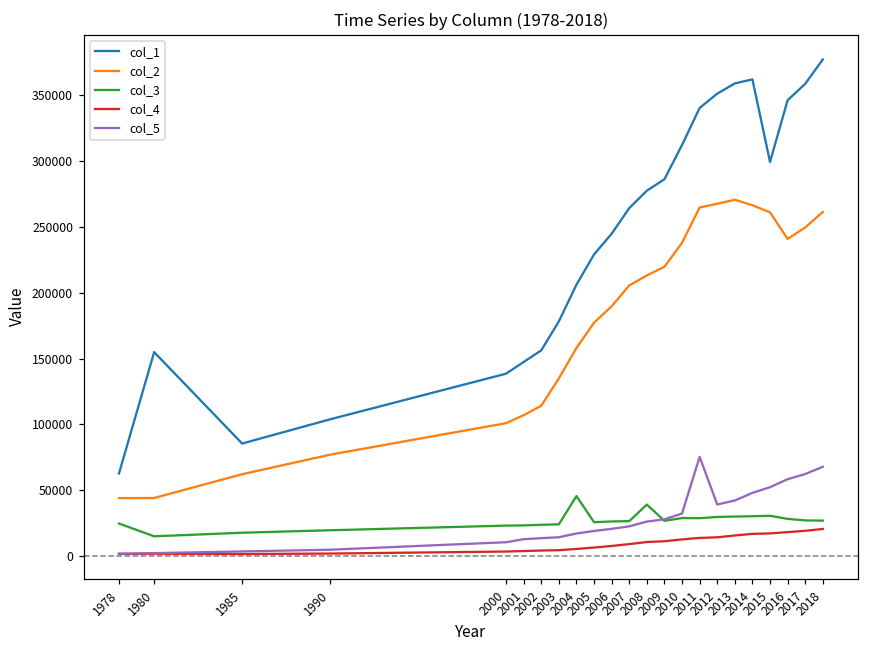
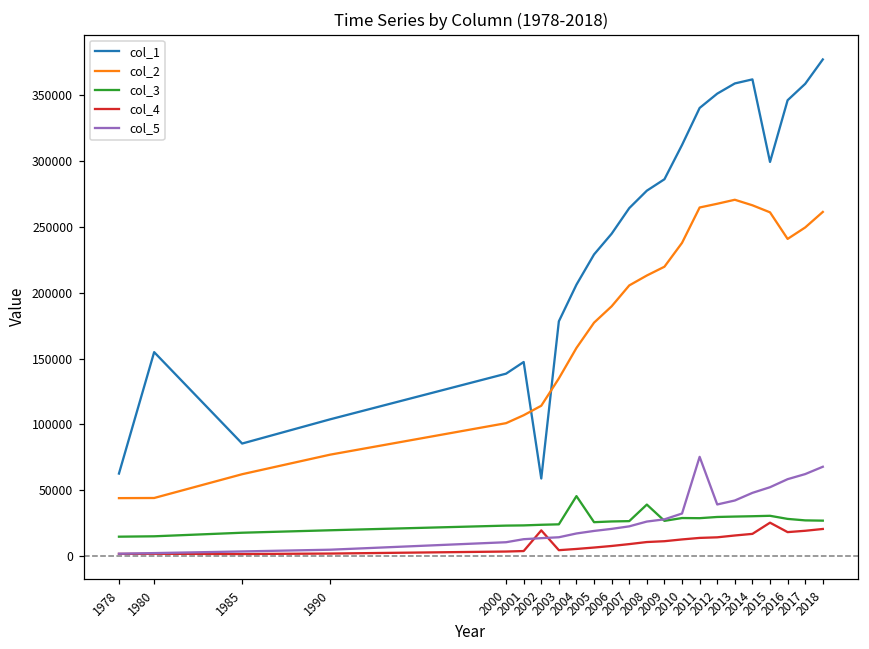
  {
    "col_1": {
      "1978": 63000,
      "1980": 155000,
      "1985": 86000,
      "1990": 104000,
      "2000": 139000,
      "2001": 147000,
-     "2002": 156000,
+     "2002": 59000,
      "2003": 178000,
      "2004": 206000,
      "2005": 229000,
      "2006": 245000,
      "2007": 264000,
      "2008": 277000,
      "2009": 286000,
      "2010": 312000,
      "2011": 340000,
      "2012": 351000,
      "2013": 359000,
      "2014": 362000,
      "2015": 299000,
      "2016": 346000,
      "2017": 359000,
      "2018": 377000
    },
    "col_2": {
      "1978": 44000,
      "1980": 44000,
      "1985": 62000,
      "1990": 77000,
      "2000": 101000,
      "2001": 107000,
      "2002": 114000,
      "2003": 135000,
      "2004": 158000,
      "2005": 177000,
      "2006": 190000,
      "2007": 206000,
      "2008": 213000,
      "2009": 220000,
      "2010": 238000,
      "2011": 265000,
      "2012": 267000,
      "2013": 271000,
      "2014": 266000,
      "2015": 261000,
      "2016": 241000,
      "2017": 250000,
      "2018": 261000
    },
    "col_3": {
-     "1978": 25000,
+     "1978": 15000,
      "1980": 15000,
      "1985": 18000,
      "1990": 20000,
      "2000": 23000,
      "2001": 23000,
      "2002": 24000,
      "2003": 24000,
      "2004": 46000,
      "2005": 26000,
      "2006": 26000,
      "2007": 27000,
      "2008": 39000,
      "2010": 29000,
      "2011": 29000,
      "2012": 30000,
      "2013": 30000,
      "2014": 30000,
      "2015": 31000,
      "2016": 28000,
      "2017": 27000,
      "2018": 27000
    },
    "col_4": {
      "1990": 2000,
      "2000": 4000,
      "2001": 4000,
-     "2002": 4000,
+     "2002": 20000,
      "2003": 5000,
      "2004": 6000,
      "2005": 7000,
      "2006": 8000,
      "2007": 9000,
      "2008": 11000,
      "2009": 11000,
      "2010": 13000,
      "2011": 14000,
      "2012": 14000,
      "2013": 16000,
      "2014": 17000,
-     "2015": 17000,
+     "2015": 26000,
      "2016": 18000,
      "2017": 19000,
      "2018": 21000
    },
    "col_5": {
      "1990": 5000,
      "2000": 11000,
      "2001": 13000,
      "2002": 14000,
      "2003": 14000,
      "2004": 17000,
      "2005": 19000,
      "2006": 21000,
      "2007": 23000,
      "2008": 26000,
      "2010": 32000,
      "2011": 75000,
      "2012": 39000,
      "2013": 42000,
      "2014": 48000,
      "2015": 52000,
      "2016": 59000,
      "2017": 62000,
      "2018": 68000
    }
  }
